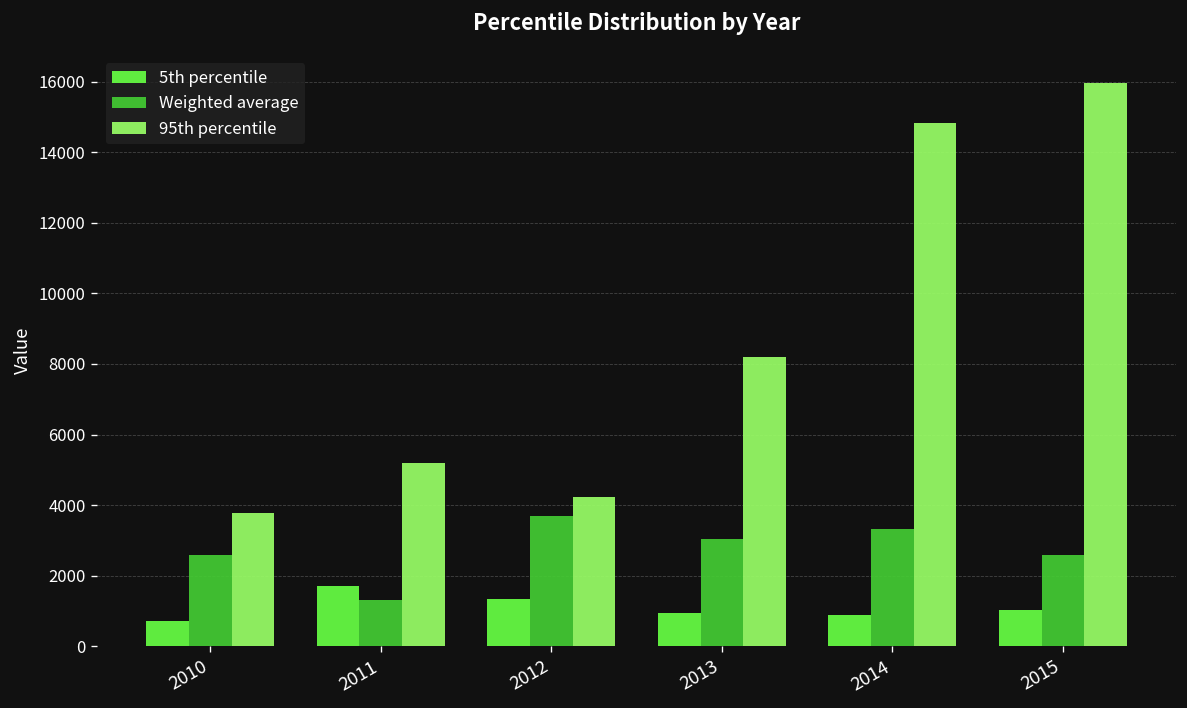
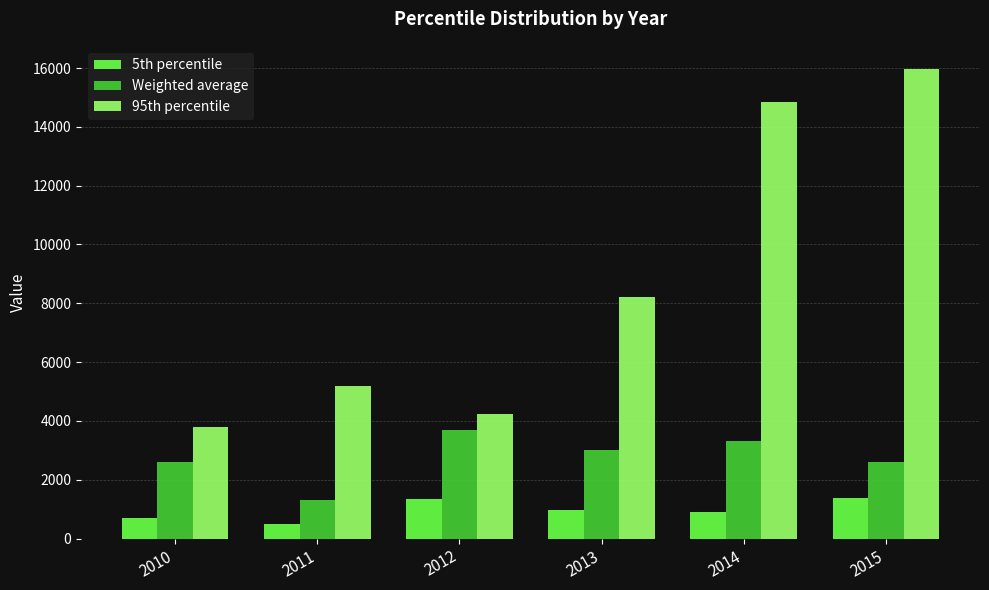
  {
    "5th percentile": {
      "2010": 700,
-     "2011": 1700,
+     "2011": 500,
      "2012": 1300,
      "2013": 1000,
      "2014": 900,
-     "2015": 1000
+     "2015": 1400
    },
    "Weighted average": {
      "2010": 2600,
      "2011": 1300,
      "2012": 3700,
      "2013": 3000,
      "2014": 3300,
      "2015": 2600
    },
    "95th percentile": {
      "2010": 3800,
      "2011": 5200,
      "2012": 4200,
      "2013": 8200,
      "2014": 14800,
      "2015": 16000
    }
  }
